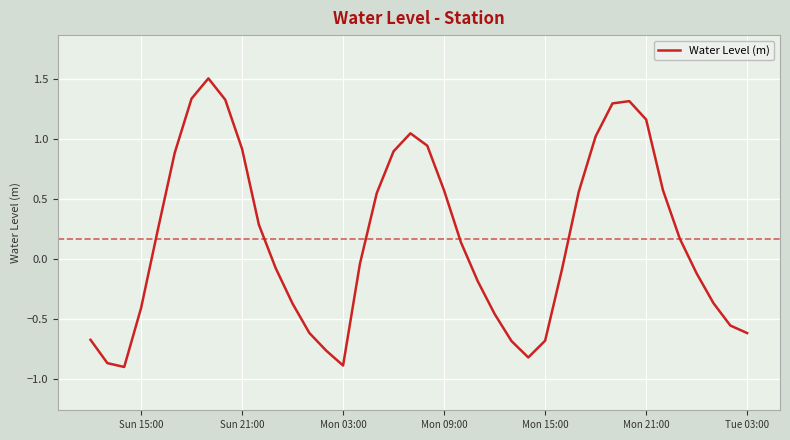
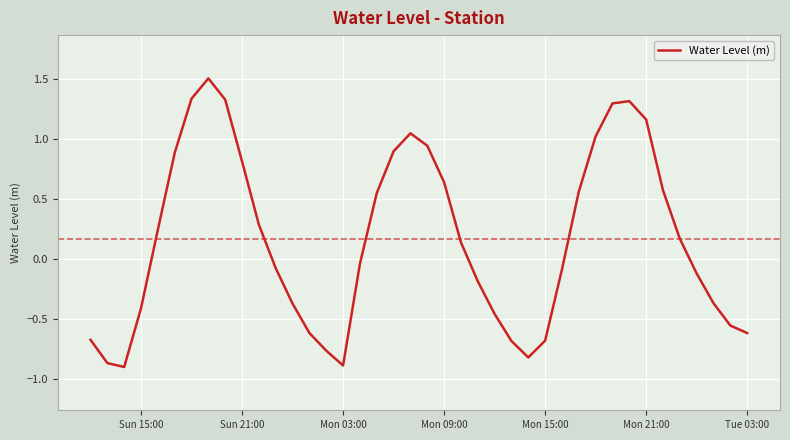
  {
    "Sun 15:00": -0.41,
-   "Sun 21:00": 0.92,
+   "Sun 21:00": 0.81,
    "Mon 03:00": -0.89,
-   "Mon 09:00": 0.57,
+   "Mon 09:00": 0.64,
    "Mon 15:00": -0.68,
    "Mon 21:00": 1.16,
    "Tue 03:00": -0.62
  }
